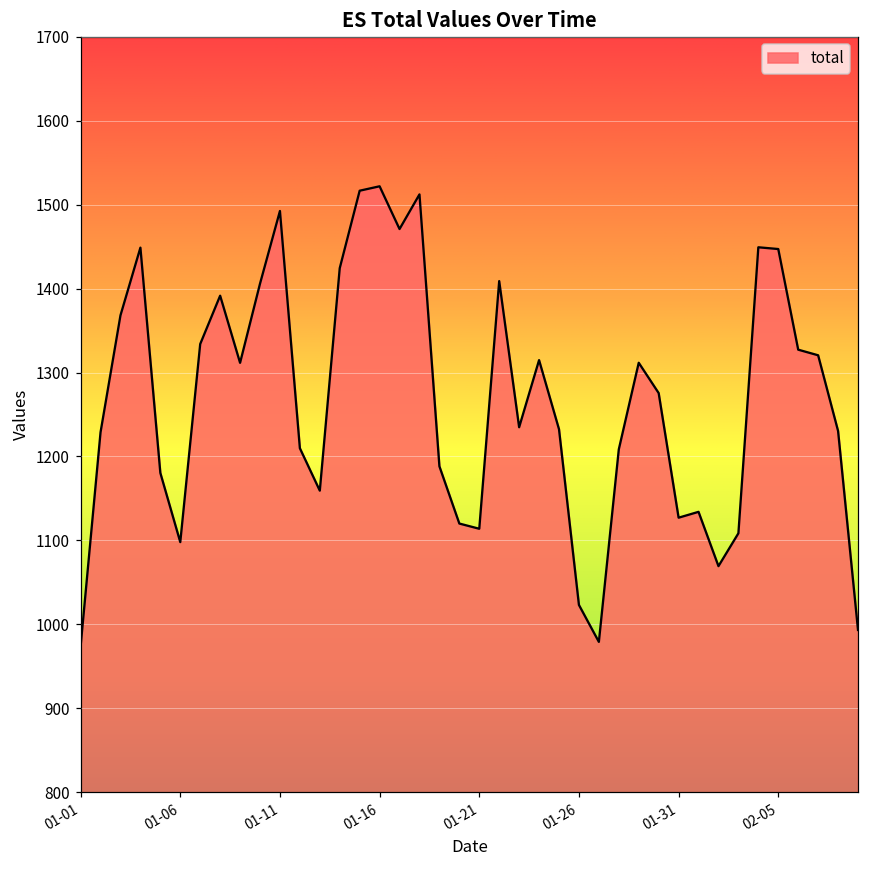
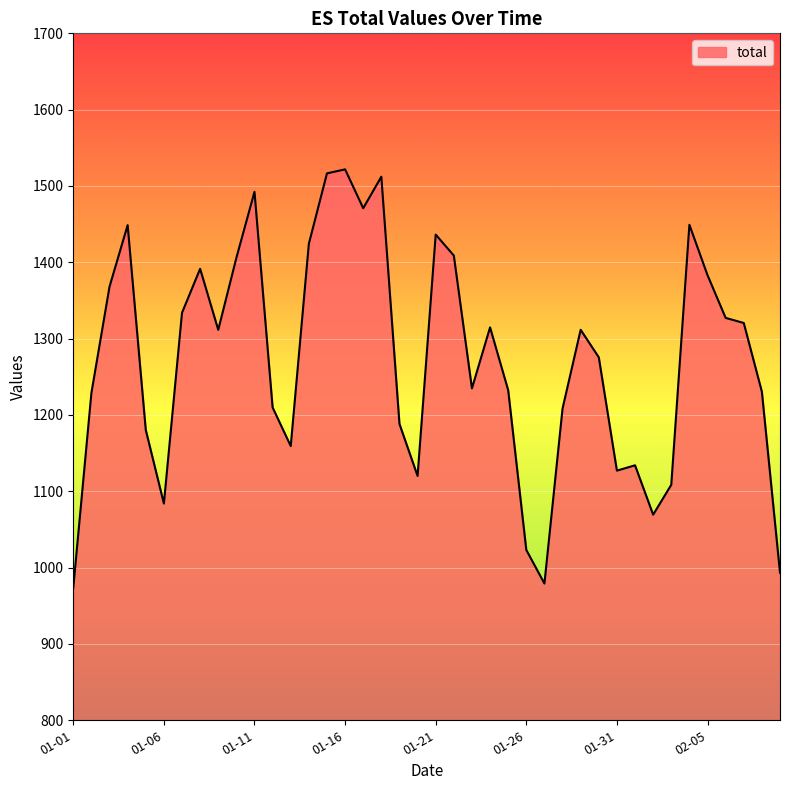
  {
    "01-01": 970,
-   "01-06": 1100,
+   "01-06": 1080,
    "01-11": 1490,
    "01-16": 1520,
-   "01-21": 1110,
+   "01-21": 1440,
    "01-26": 1020,
    "01-31": 1130,
-   "02-05": 1450
+   "02-05": 1380
  }
